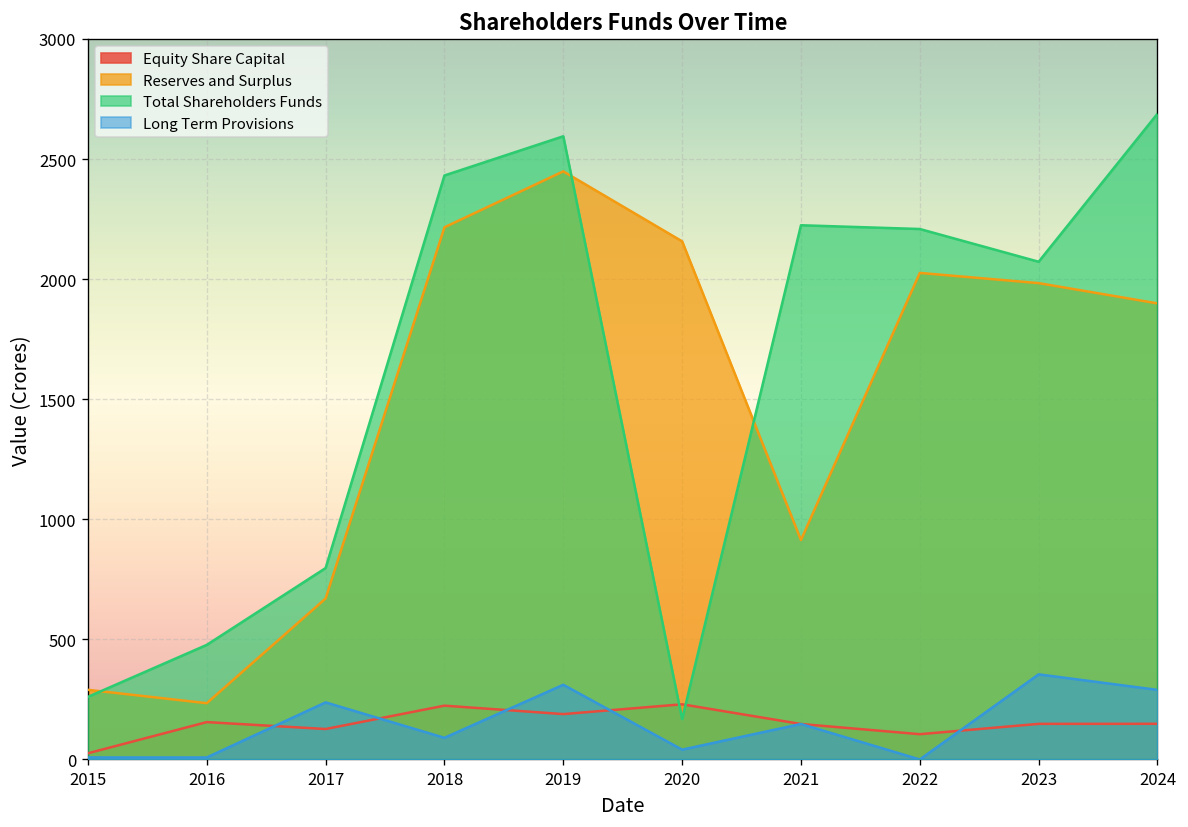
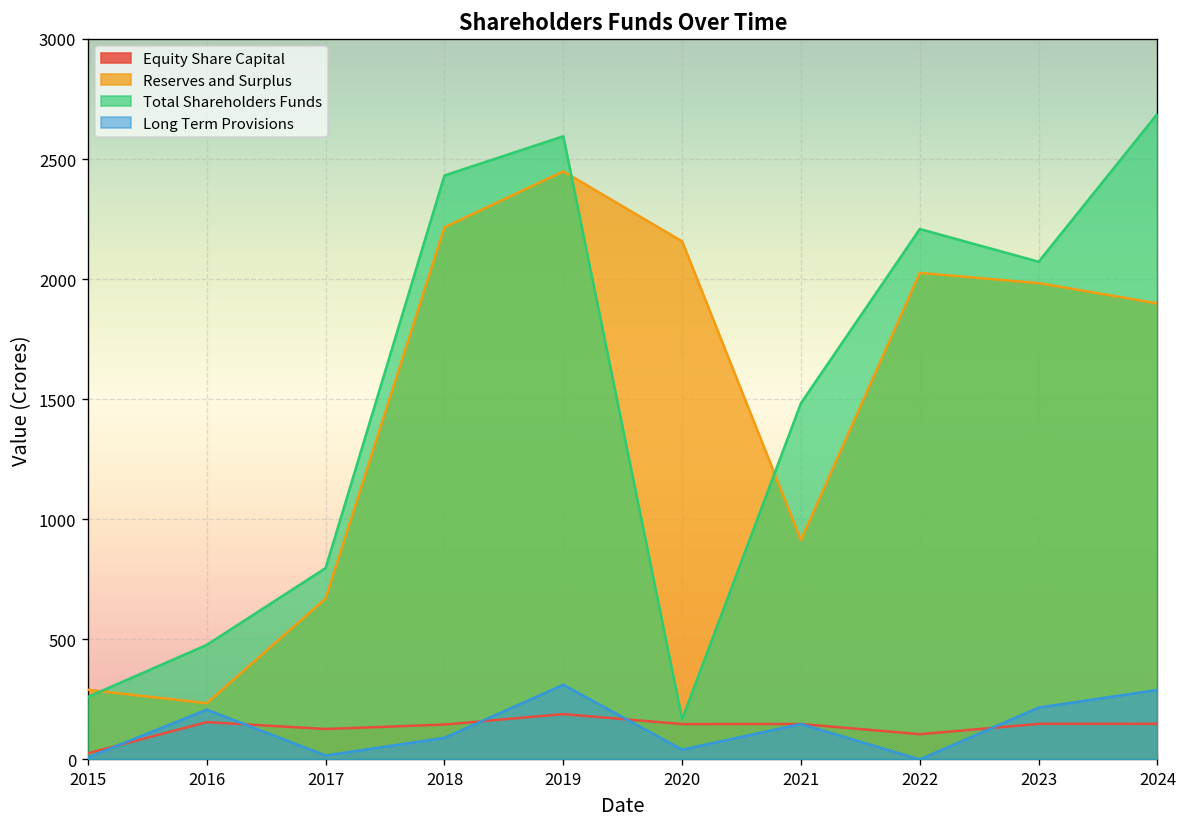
  {
    "Equity Share Capital": {
      "2015": 30,
      "2016": 160,
      "2017": 130,
-     "2018": 220,
+     "2018": 150,
      "2019": 190,
-     "2020": 230,
+     "2020": 150,
      "2022": 110,
      "2023": 150,
      "2024": 150
    },
    "Reserves and Surplus": {
      "2015": 290,
      "2016": 230,
      "2017": 670,
      "2018": 2220,
      "2019": 2450,
      "2020": 2160,
      "2021": 910,
      "2022": 2030,
      "2023": 1980,
      "2024": 1900
    },
    "Total Shareholders Funds": {
      "2015": 260,
      "2016": 480,
      "2017": 800,
      "2018": 2430,
      "2019": 2590,
      "2020": 170,
-     "2021": 2220,
+     "2021": 1480,
      "2022": 2210,
      "2023": 2070,
      "2024": 2690
    },
    "Long Term Provisions": {
      "2015": 10,
-     "2016": 10,
-     "2017": 240,
+     "2016": 210,
+     "2017": 20,
      "2018": 90,
      "2019": 310,
      "2020": 40,
      "2022": 0,
-     "2023": 350,
+     "2023": 220,
      "2024": 290
    }
  }
